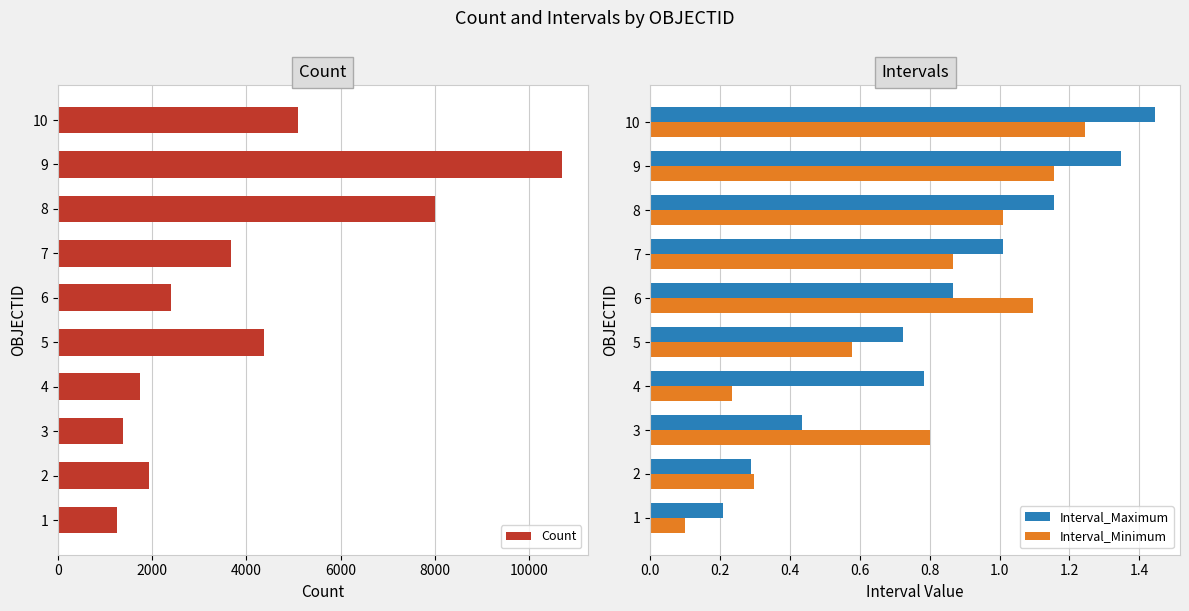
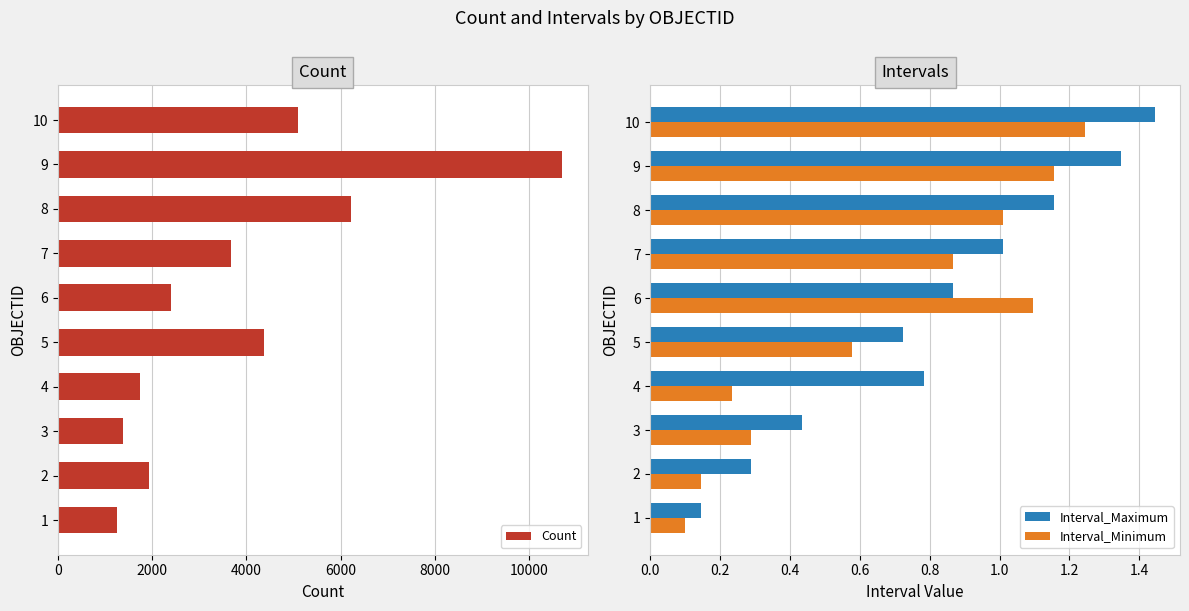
  {
    "Count": {
      "10": 5100,
      "9": 10700,
-     "8": 8000,
+     "8": 6200,
      "7": 3700,
      "6": 2400,
      "5": 4400,
      "4": 1800,
      "3": 1400,
      "2": 1900,
      "1": 1200
    },
    "Intervals": {
      "Interval_Maximum": {
        "10": 1.44,
        "9": 1.35,
        "8": 1.16,
        "7": 1.01,
        "6": 0.87,
        "5": 0.72,
        "4": 0.78,
        "3": 0.43,
        "2": 0.29,
-       "1": 0.21
+       "1": 0.14
      },
      "Interval_Minimum": {
        "10": 1.24,
        "9": 1.16,
        "8": 1.01,
        "7": 0.87,
        "6": 1.10,
        "5": 0.58,
        "4": 0.24,
-       "3": 0.80,
-       "2": 0.30,
+       "3": 0.29,
+       "2": 0.14,
        "1": 0.10
      }
    }
  }
